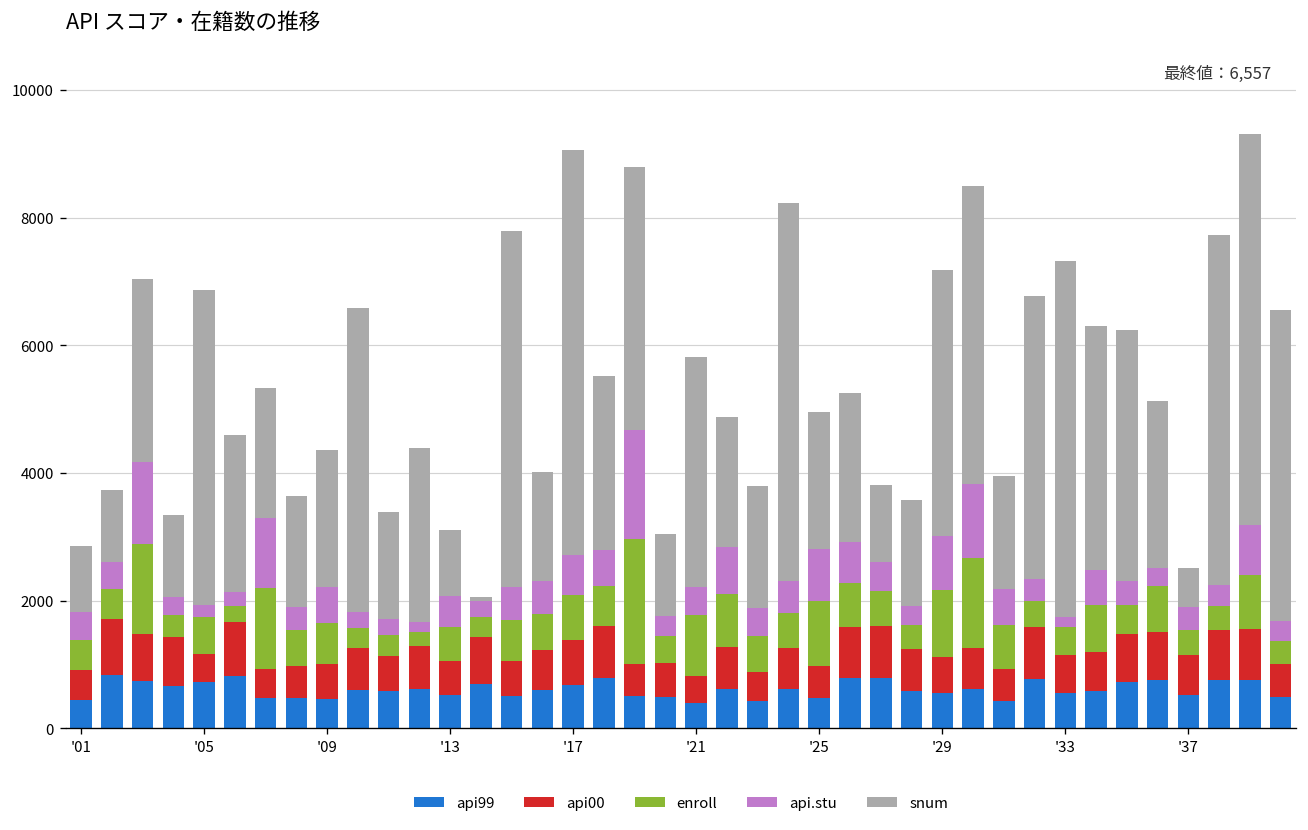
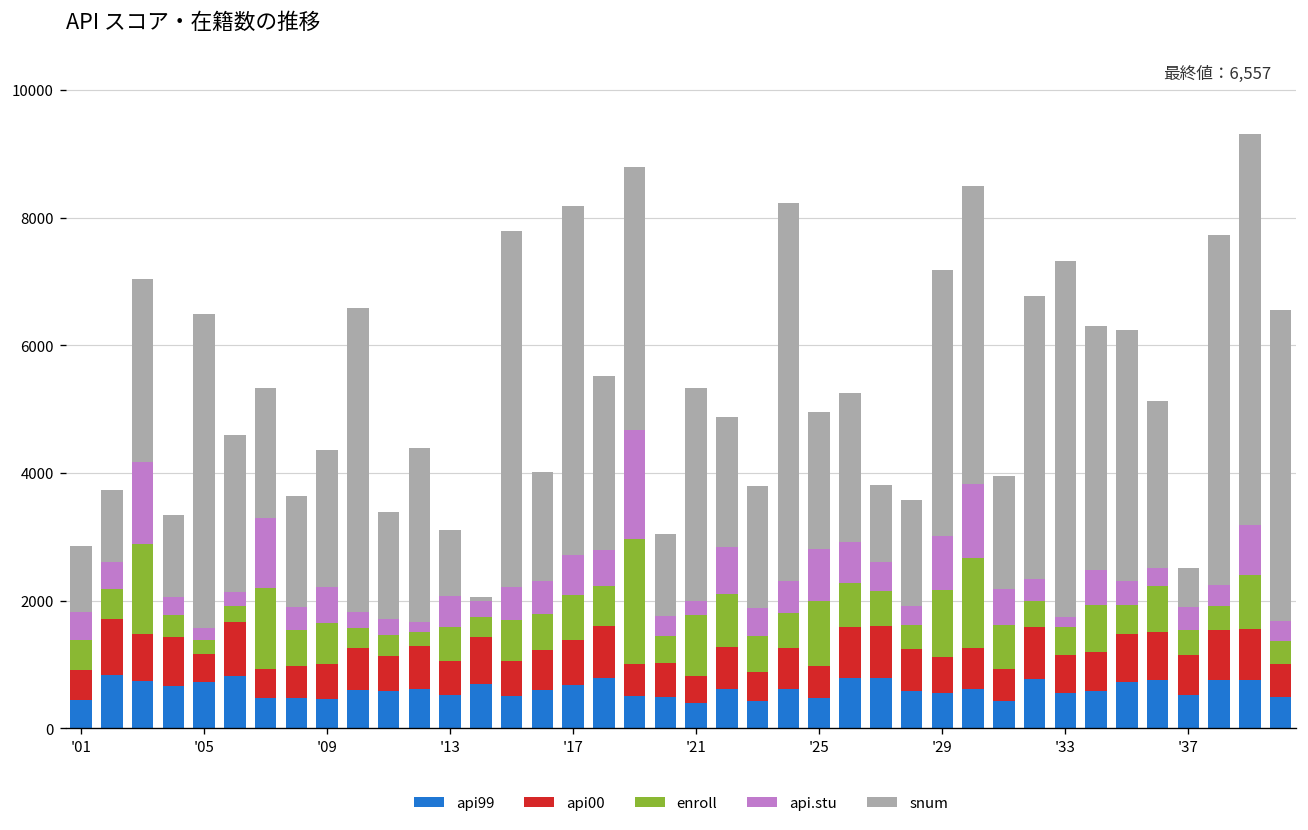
  {
    "api99": {
      "'01": 400,
      "'05": 700,
      "'09": 500,
      "'13": 500,
      "'17": 700,
      "'21": 400,
      "'25": 500,
      "'29": 600,
      "'33": 600,
      "'37": 500
    },
    "api00": {
      "'01": 500,
      "'05": 400,
      "'09": 500,
      "'13": 500,
      "'17": 700,
      "'21": 400,
      "'25": 500,
      "'29": 600,
      "'33": 600,
      "'37": 600
    },
    "enroll": {
      "'01": 500,
-     "'05": 600,
+     "'05": 200,
      "'09": 600,
      "'13": 500,
      "'17": 700,
      "'21": 900,
      "'25": 1000,
      "'29": 1100,
      "'33": 400,
      "'37": 400
    },
    "api.stu": {
      "'01": 400,
      "'05": 200,
      "'09": 600,
      "'13": 500,
      "'17": 600,
-     "'21": 400,
+     "'21": 200,
      "'25": 800,
      "'29": 800,
      "'33": 200,
      "'37": 400
    },
    "snum": {
      "'01": 1000,
      "'05": 4900,
      "'09": 2100,
      "'13": 1000,
-     "'17": 6300,
-     "'21": 3600,
+     "'17": 5500,
+     "'21": 3300,
      "'25": 2100,
      "'29": 4200,
      "'33": 5600,
      "'37": 600
    }
  }
